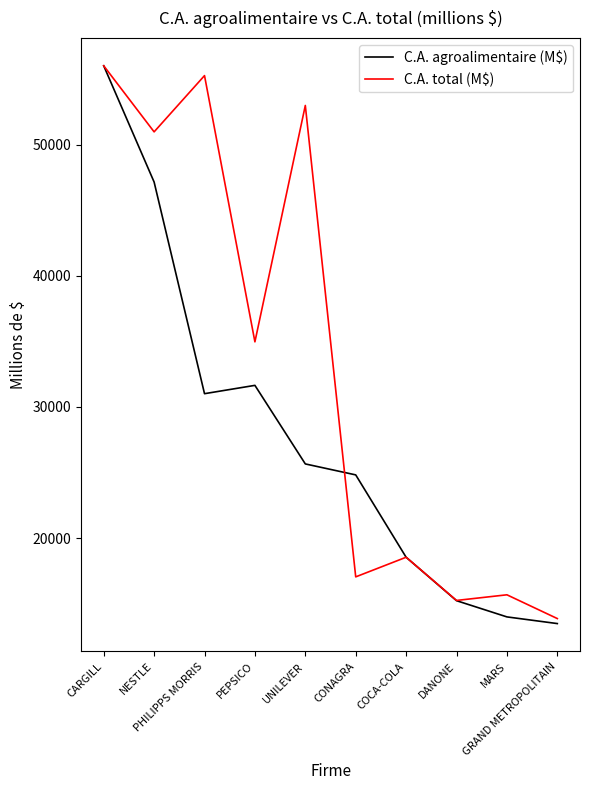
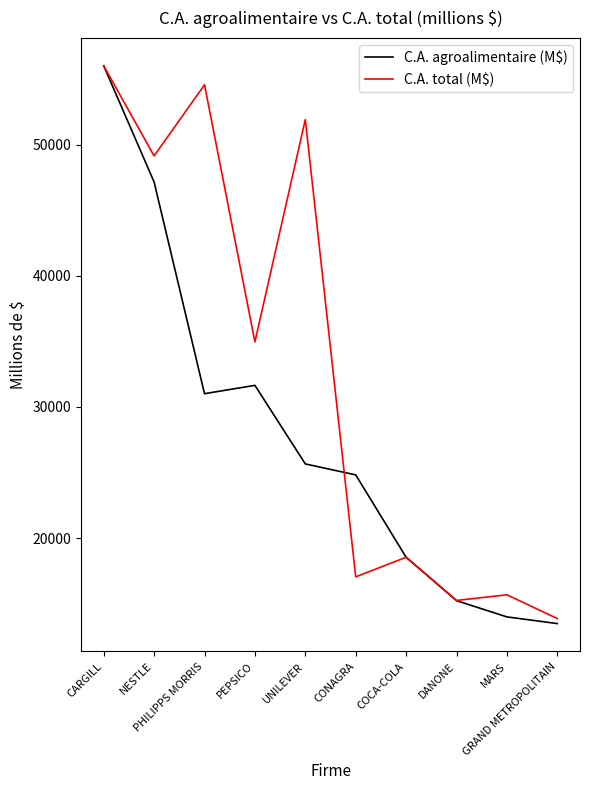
  {
    "C.A. agroalimentaire (M$)": {
      "NESTLE": 47100,
      "PHILIPPS MORRIS": 31000,
      "PEPSICO": 31600,
      "UNILEVER": 25700,
      "CONAGRA": 24800,
      "MARS": 14000,
      "GRAND METROPOLITAIN": 13500
    },
    "C.A. total (M$)": {
-     "NESTLE": 51000,
-     "PHILIPPS MORRIS": 55300,
+     "NESTLE": 49100,
+     "PHILIPPS MORRIS": 54600,
      "PEPSICO": 35000,
-     "UNILEVER": 53000,
+     "UNILEVER": 51900,
      "CONAGRA": 17100,
      "MARS": 15700,
      "GRAND METROPOLITAIN": 13900
    }
  }
